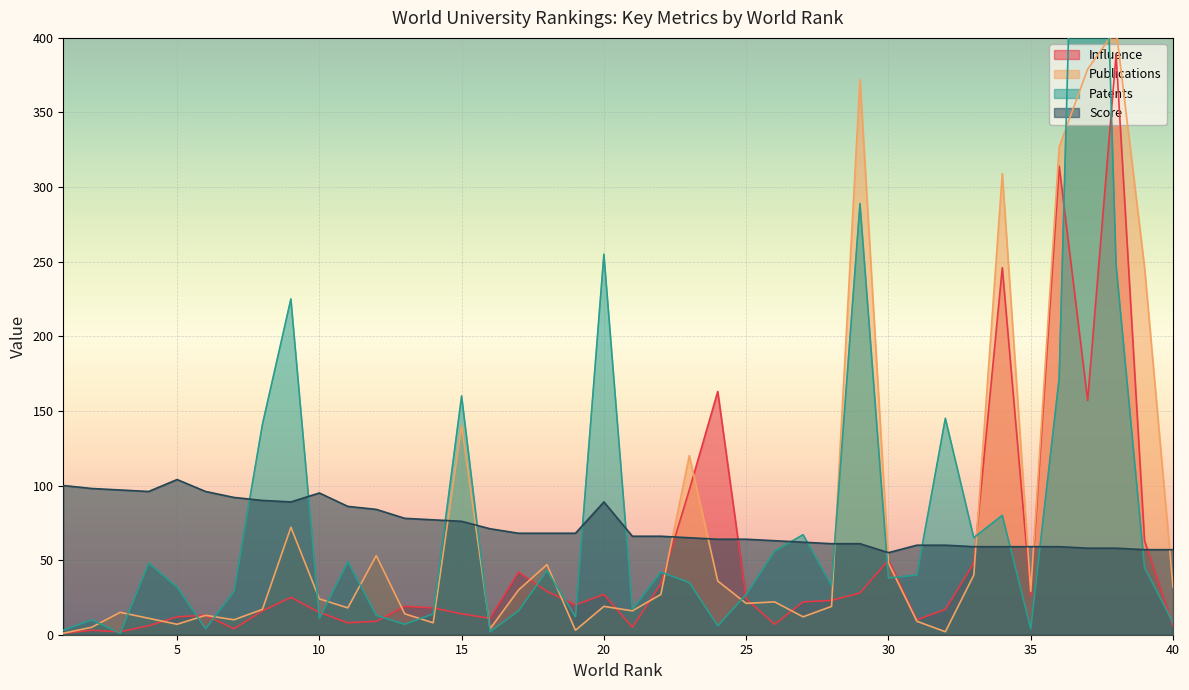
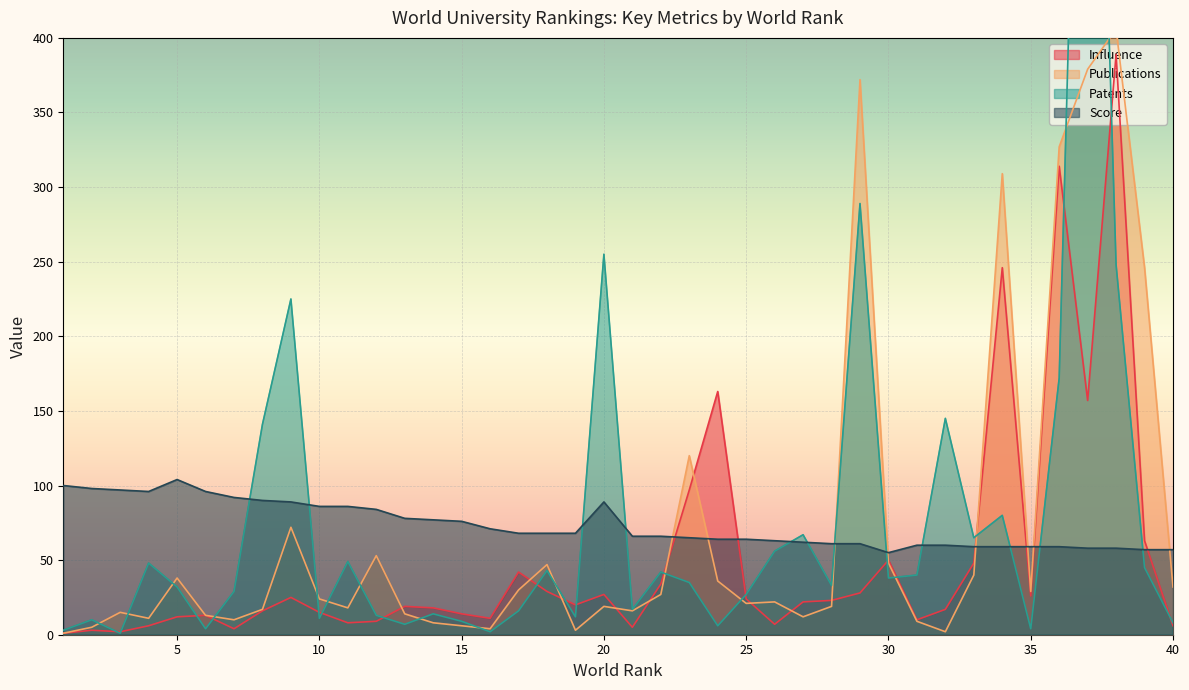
  {
    "Influence": {
      "5": 12,
      "10": 15,
      "15": 14,
      "20": 27,
      "25": 24,
      "30": 50,
      "35": 26,
      "40": 6
    },
    "Publications": {
-     "5": 7,
+     "5": 38,
      "10": 24,
-     "15": 140,
+     "15": 6,
      "20": 19,
      "25": 21,
      "30": 48,
      "35": 29,
      "40": 32
    },
    "Patents": {
      "5": 32,
      "10": 11,
-     "15": 160,
+     "15": 9,
      "20": 255,
      "25": 27,
      "30": 38,
      "35": 4,
      "40": 8
    },
    "Score": {
      "5": 104,
-     "10": 95,
+     "10": 86,
      "15": 76,
      "20": 89,
      "25": 64,
      "30": 55,
      "35": 59,
      "40": 57
    }
  }
